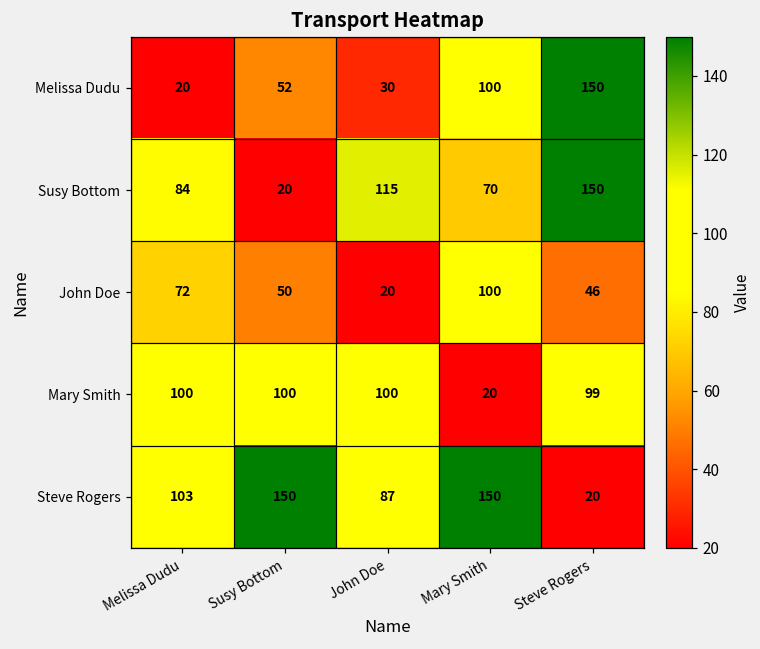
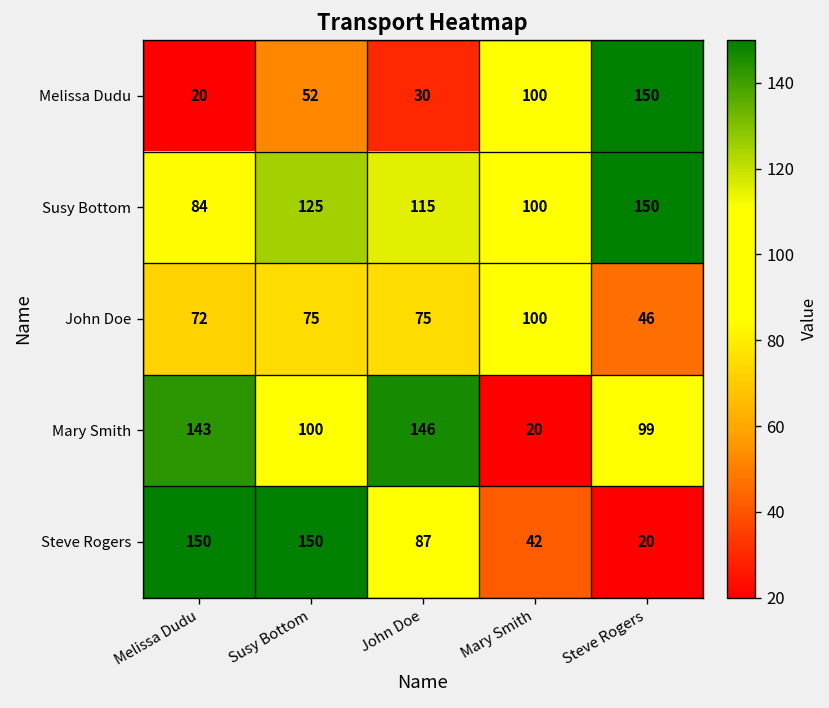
  {
    "Melissa Dudu": {
      "Melissa Dudu": 20,
      "Susy Bottom": 52,
      "John Doe": 30,
      "Mary Smith": 100,
      "Steve Rogers": 150
    },
    "Susy Bottom": {
      "Melissa Dudu": 84,
-     "Susy Bottom": 20,
+     "Susy Bottom": 125,
      "John Doe": 115,
-     "Mary Smith": 70,
+     "Mary Smith": 100,
      "Steve Rogers": 150
    },
    "John Doe": {
      "Melissa Dudu": 72,
-     "Susy Bottom": 50,
-     "John Doe": 20,
+     "Susy Bottom": 75,
+     "John Doe": 75,
      "Mary Smith": 100,
      "Steve Rogers": 46
    },
    "Mary Smith": {
-     "Melissa Dudu": 100,
+     "Melissa Dudu": 143,
      "Susy Bottom": 100,
-     "John Doe": 100,
+     "John Doe": 146,
      "Mary Smith": 20,
      "Steve Rogers": 99
    },
    "Steve Rogers": {
-     "Melissa Dudu": 103,
+     "Melissa Dudu": 150,
      "Susy Bottom": 150,
      "John Doe": 87,
-     "Mary Smith": 150,
+     "Mary Smith": 42,
      "Steve Rogers": 20
    }
  }
